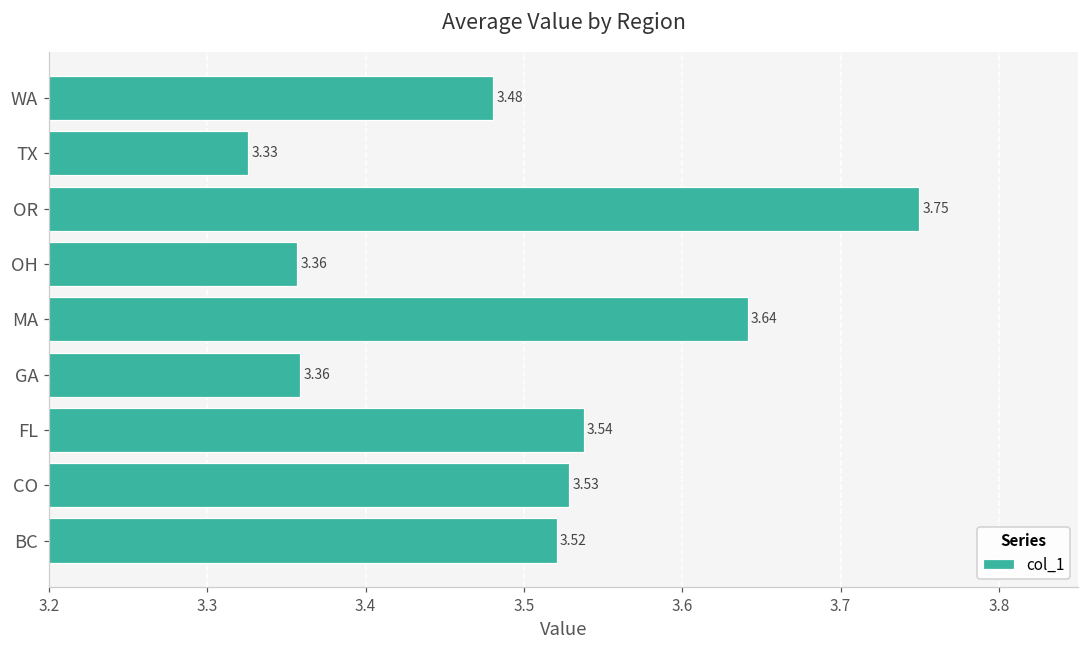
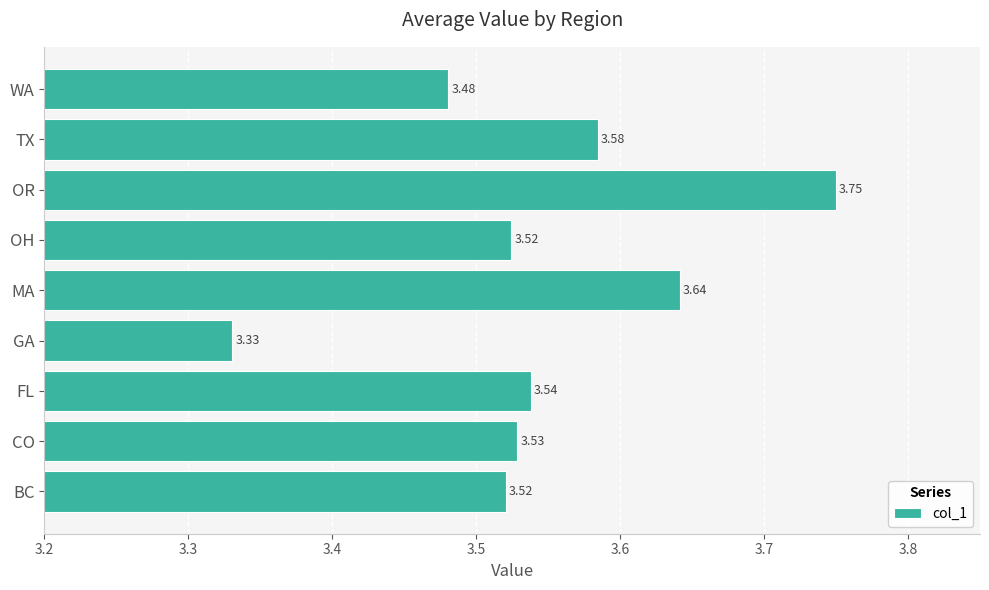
  {
    "WA": 3.48,
-   "TX": 3.33,
+   "TX": 3.58,
    "OR": 3.75,
-   "OH": 3.36,
+   "OH": 3.52,
    "MA": 3.64,
-   "GA": 3.36,
+   "GA": 3.33,
    "FL": 3.54,
    "CO": 3.53,
    "BC": 3.52
  }
